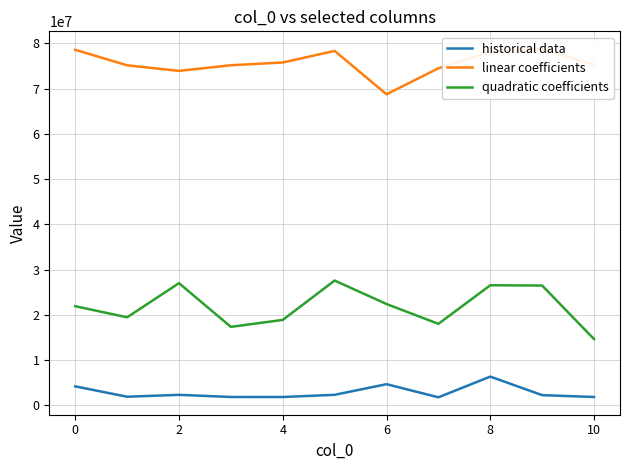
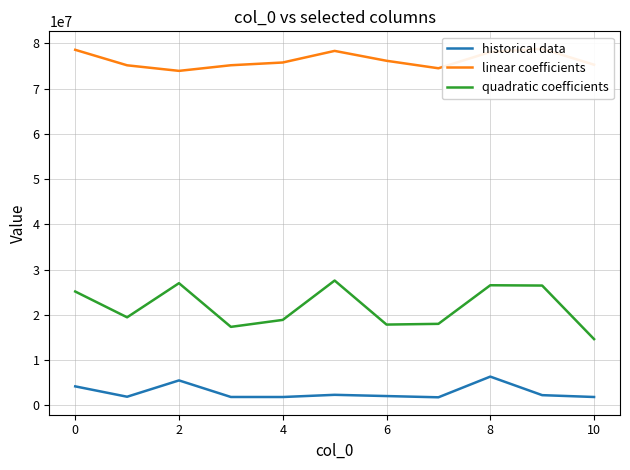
  {
    "historical data": {
      "0": 4000000,
-     "2": 2000000,
+     "2": 6000000,
      "4": 2000000,
-     "6": 5000000,
+     "6": 2000000,
      "8": 6000000,
      "10": 2000000
    },
    "linear coefficients": {
      "0": 79000000,
      "2": 74000000,
      "4": 76000000,
-     "6": 69000000
+     "6": 76000000
    },
    "quadratic coefficients": {
-     "0": 22000000,
+     "0": 25000000,
      "2": 27000000,
      "4": 19000000,
-     "6": 22000000,
+     "6": 18000000,
      "8": 27000000,
      "10": 15000000
    }
  }
